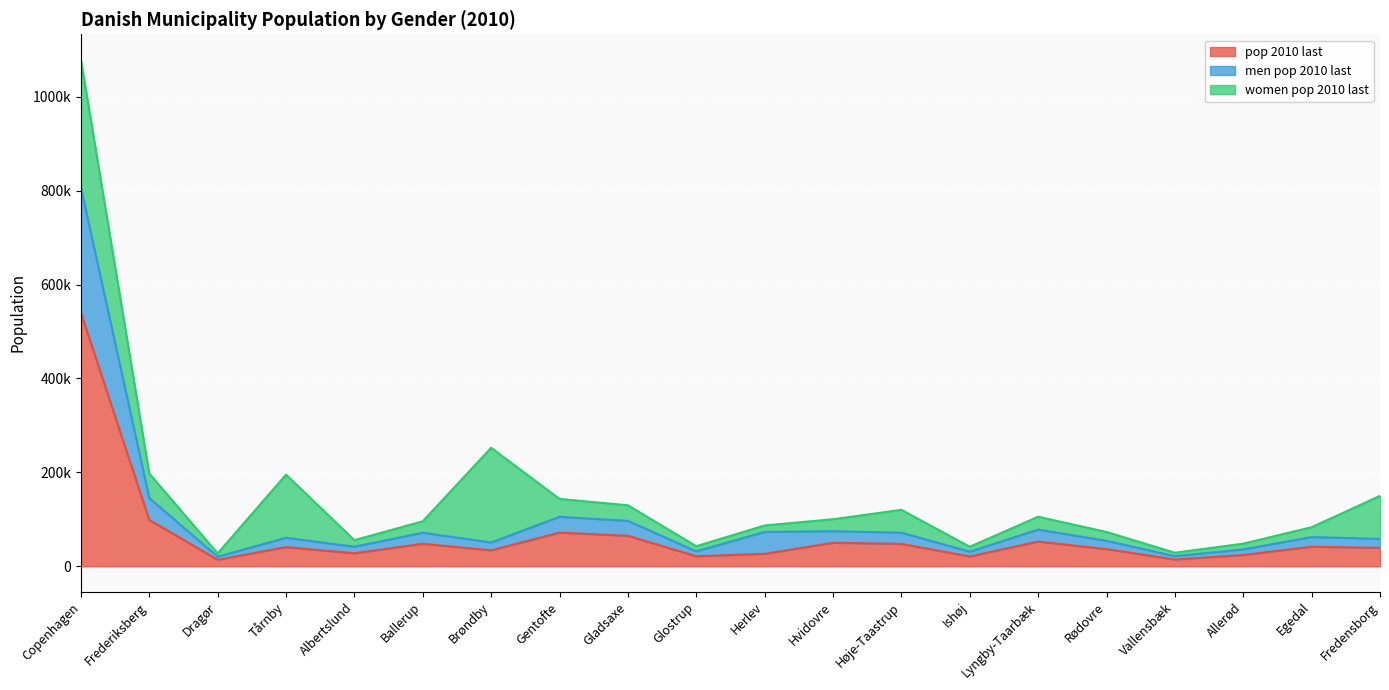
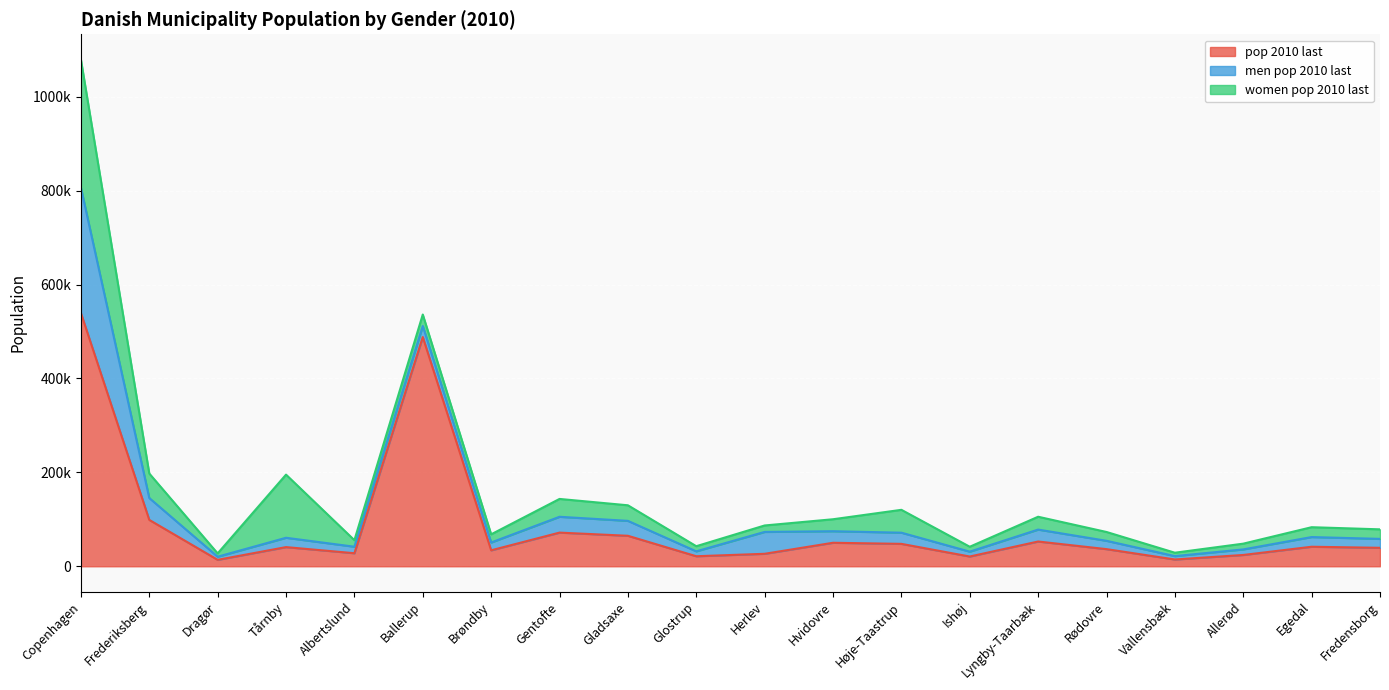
  {
    "pop 2010 last": {
      "Copenhagen": 540000,
      "Frederiksberg": 100000,
      "Dragør": 10000,
      "Tårnby": 40000,
      "Albertslund": 30000,
-     "Ballerup": 50000,
+     "Ballerup": 490000,
      "Brøndby": 30000,
      "Gentofte": 70000,
      "Gladsaxe": 60000,
      "Glostrup": 20000,
      "Herlev": 30000,
      "Hvidovre": 50000,
      "Høje-Taastrup": 50000,
      "Ishøj": 20000,
      "Lyngby-Taarbæk": 50000,
      "Rødovre": 40000,
      "Vallensbæk": 10000,
      "Allerød": 20000,
      "Egedal": 40000,
      "Fredensborg": 40000
    },
    "men pop 2010 last": {
      "Copenhagen": 270000,
      "Frederiksberg": 50000,
      "Dragør": 10000,
      "Tårnby": 20000,
      "Albertslund": 10000,
      "Ballerup": 20000,
      "Brøndby": 20000,
      "Gentofte": 30000,
      "Gladsaxe": 30000,
      "Glostrup": 10000,
      "Herlev": 50000,
      "Hvidovre": 20000,
      "Høje-Taastrup": 20000,
      "Ishøj": 10000,
      "Lyngby-Taarbæk": 30000,
      "Rødovre": 20000,
      "Vallensbæk": 10000,
      "Allerød": 10000,
      "Egedal": 20000,
      "Fredensborg": 20000
    },
    "women pop 2010 last": {
      "Copenhagen": 270000,
      "Frederiksberg": 50000,
      "Dragør": 10000,
      "Tårnby": 130000,
      "Albertslund": 10000,
      "Ballerup": 20000,
-     "Brøndby": 200000,
+     "Brøndby": 20000,
      "Gentofte": 40000,
      "Gladsaxe": 30000,
      "Glostrup": 10000,
      "Herlev": 10000,
      "Hvidovre": 30000,
      "Høje-Taastrup": 50000,
      "Ishøj": 10000,
      "Lyngby-Taarbæk": 30000,
      "Rødovre": 20000,
      "Vallensbæk": 10000,
      "Allerød": 10000,
      "Egedal": 20000,
-     "Fredensborg": 90000
+     "Fredensborg": 20000
    }
  }
